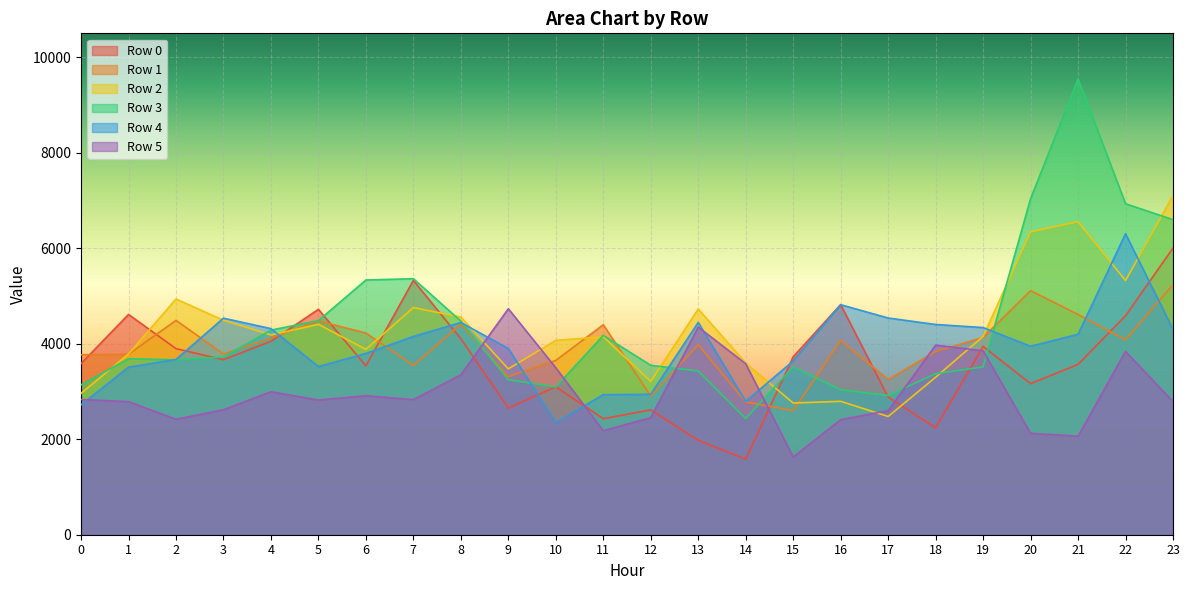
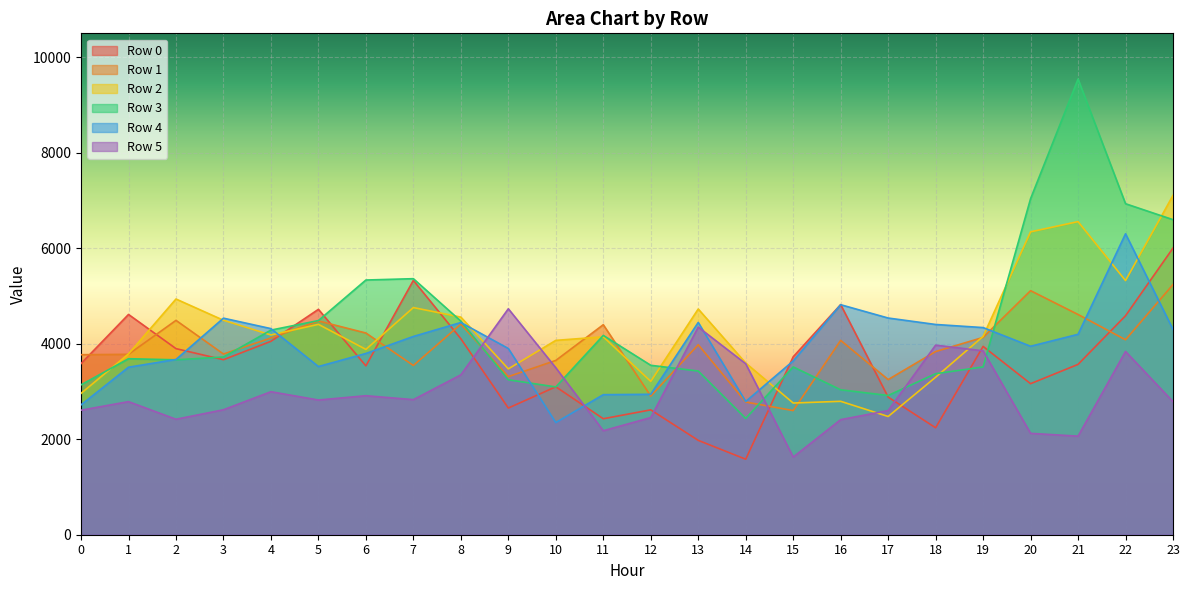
  {
    "Row 2": {
      "0": 3000,
      "2": 4900,
      "4": 4200,
      "5": 4400,
      "6": 3900,
      "7": 4800,
      "8": 4600,
      "9": 3500,
      "10": 4100,
      "12": 3200,
      "13": 4700,
      "15": 2800,
      "16": 2800,
      "17": 2500,
      "18": 3300,
      "20": 6300,
      "21": 6600,
      "22": 5300,
      "23": 7100
    },
    "Row 3": {
      "0": 3100,
      "1": 3700,
      "3": 3700,
      "6": 5300,
      "9": 3200,
      "12": 3500,
      "13": 3400,
      "14": 2400,
      "15": 3500,
      "16": 3000,
      "18": 3400,
      "19": 3500,
      "20": 7000,
      "21": 9500,
      "22": 6900,
      "23": 6600
    },
    "Row 4": {
      "0": 2700,
      "1": 3500,
      "5": 3500,
      "6": 3800,
      "7": 4200,
      "9": 3900,
      "10": 2300,
      "11": 2900,
      "13": 4400,
      "15": 3600,
      "17": 4500,
      "18": 4400,
      "19": 4300,
      "20": 3900,
      "21": 4200,
      "22": 6300,
      "23": 4300
    },
    "Row 5": {
-     "0": 2800,
+     "0": 2600,
      "1": 2800,
      "2": 2400,
      "3": 2600,
      "4": 3000,
      "5": 2800,
      "6": 2900,
      "7": 2800,
      "8": 3300,
      "9": 4700,
      "10": 3500,
      "11": 2200,
      "12": 2500,
      "13": 4300,
      "15": 1600,
      "16": 2400,
      "17": 2600,
      "18": 4000,
      "19": 3900,
      "20": 2100,
      "21": 2100,
      "22": 3800,
      "23": 2800
    }
  }
